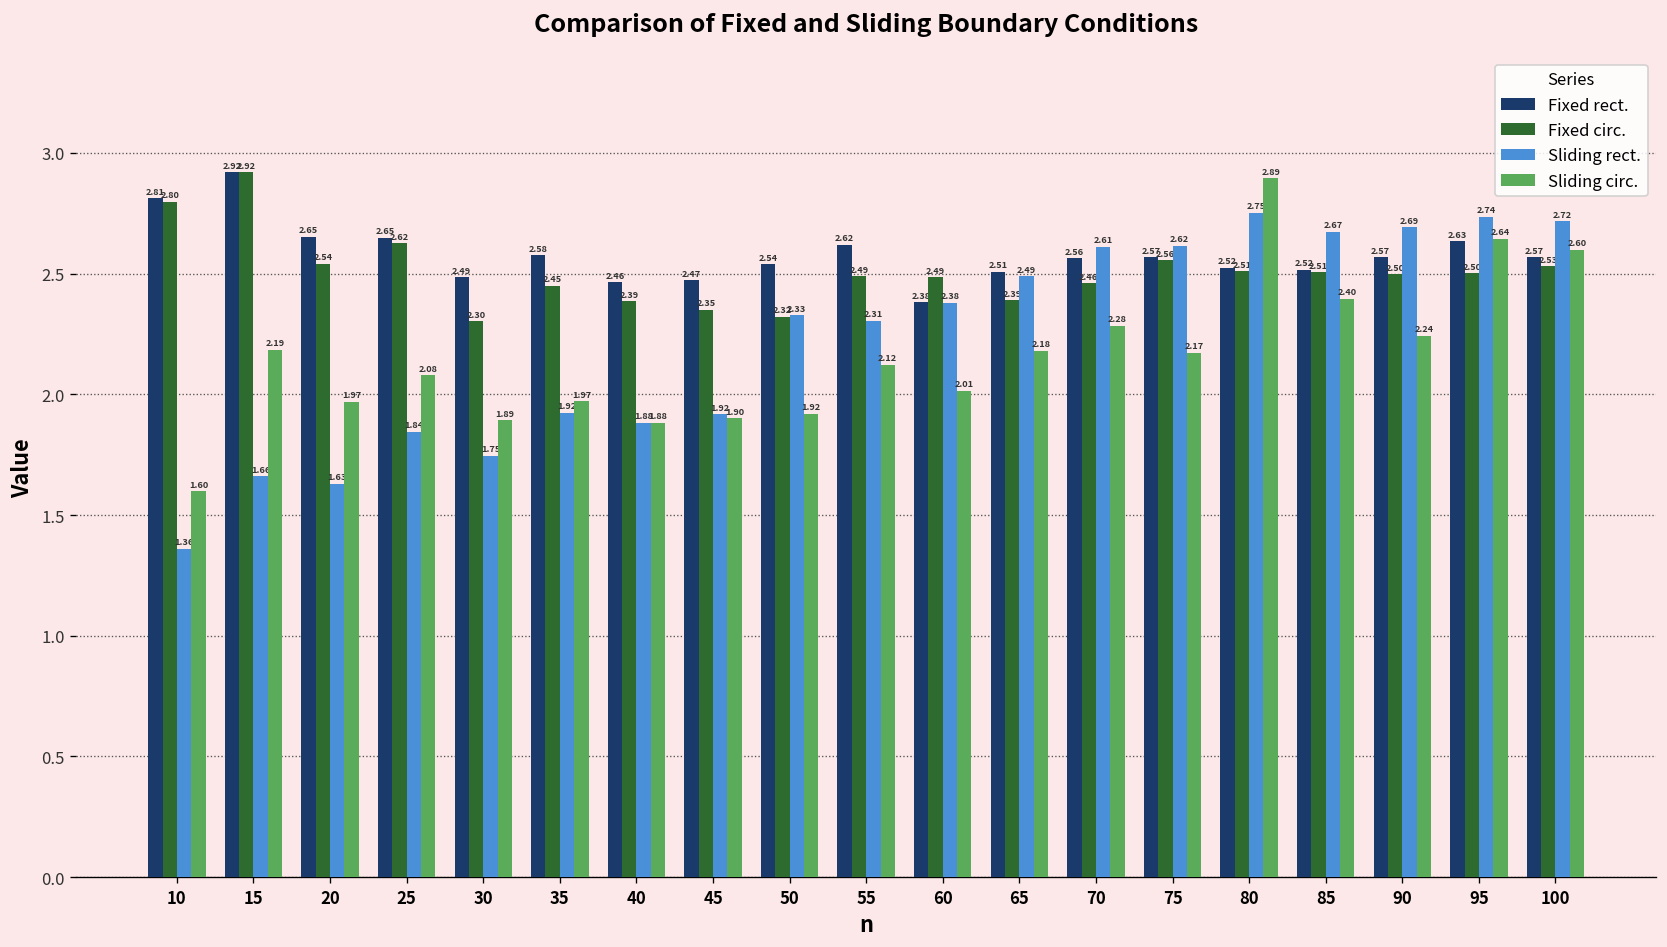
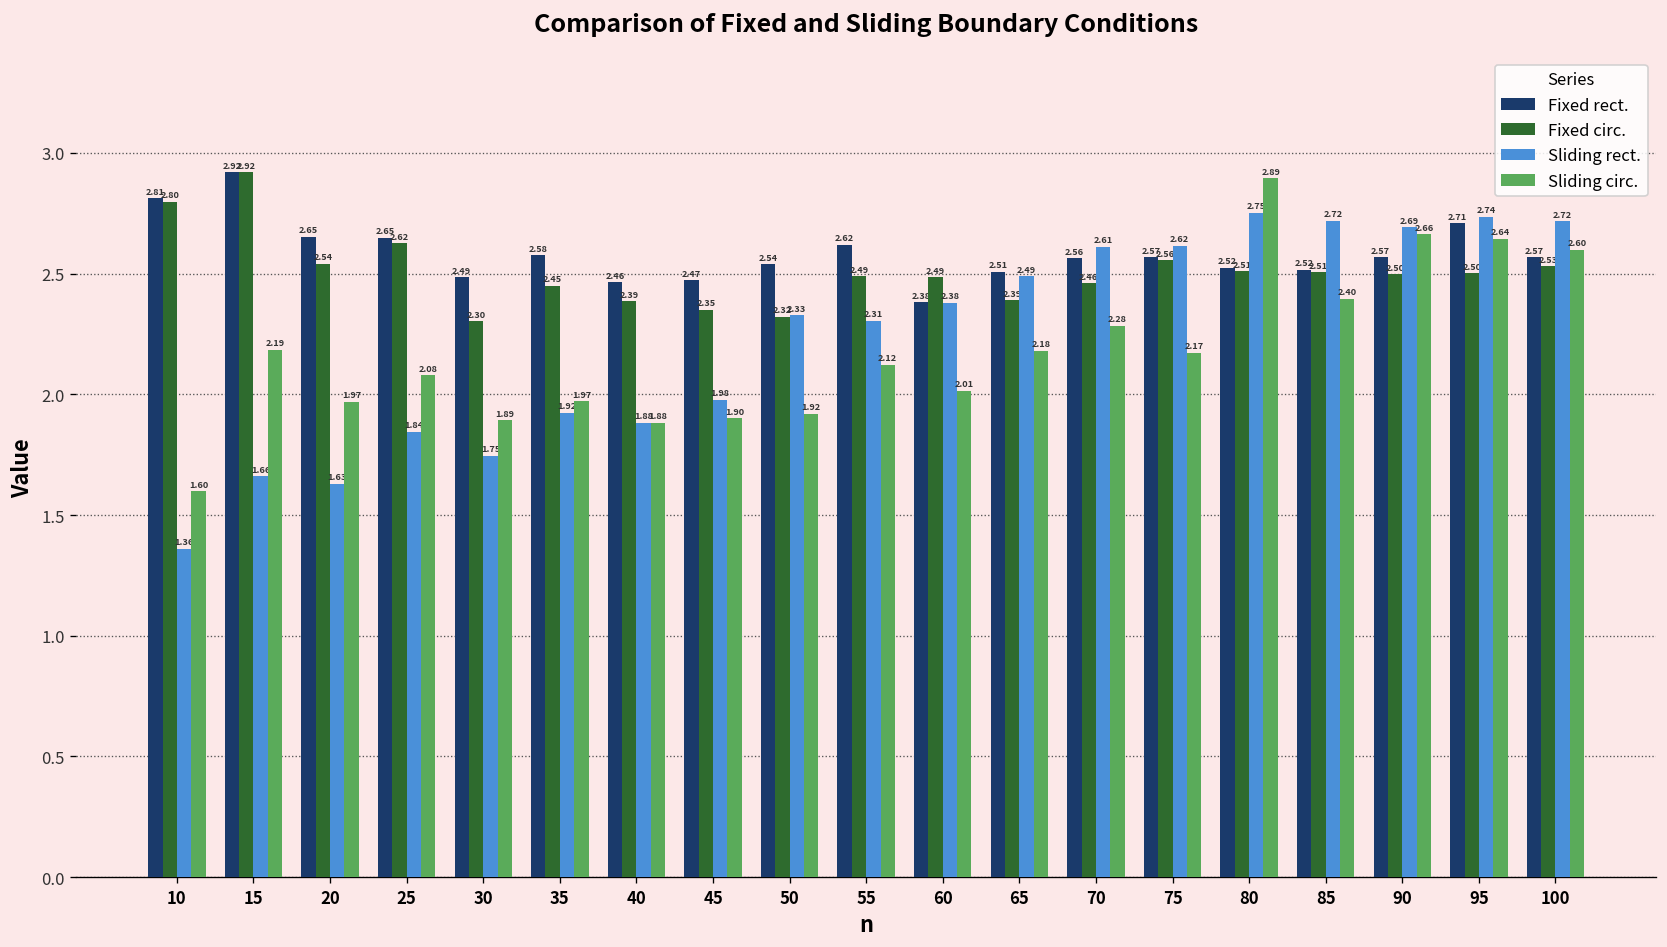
  {
    "Fixed rect.": {
      "20": 2.65,
      "25": 2.65,
      "30": 2.49,
      "35": 2.58,
      "40": 2.46,
      "45": 2.47,
      "50": 2.54,
      "55": 2.62,
      "60": 2.38,
      "65": 2.51,
      "70": 2.56,
      "90": 2.57,
-     "95": 2.63,
+     "95": 2.71,
      "100": 2.57
    },
    "Fixed circ.": {
      "20": 2.54,
      "25": 2.62,
      "30": 2.30,
      "35": 2.45,
      "40": 2.39,
      "45": 2.35,
      "55": 2.49,
      "60": 2.49,
      "65": 2.39,
      "70": 2.46,
      "90": 2.50,
      "95": 2.50,
      "100": 2.53
    },
    "Sliding rect.": {
      "10": 1.36,
      "15": 1.66,
      "20": 1.63,
      "25": 1.84,
      "30": 1.75,
      "35": 1.92,
-     "45": 1.92,
+     "45": 1.98,
      "55": 2.31,
      "60": 2.38,
      "65": 2.49,
      "70": 2.61,
      "75": 2.62,
      "80": 2.75,
-     "85": 2.67,
+     "85": 2.72,
      "90": 2.69,
      "95": 2.74,
      "100": 2.72
    },
    "Sliding circ.": {
      "10": 1.60,
      "15": 2.19,
      "20": 1.97,
      "25": 2.08,
      "30": 1.89,
      "35": 1.97,
      "45": 1.90,
      "50": 1.92,
      "55": 2.12,
      "60": 2.01,
      "65": 2.18,
      "70": 2.28,
      "75": 2.17,
      "80": 2.89,
      "85": 2.40,
-     "90": 2.24,
+     "90": 2.66,
      "95": 2.64,
      "100": 2.60
    }
  }
